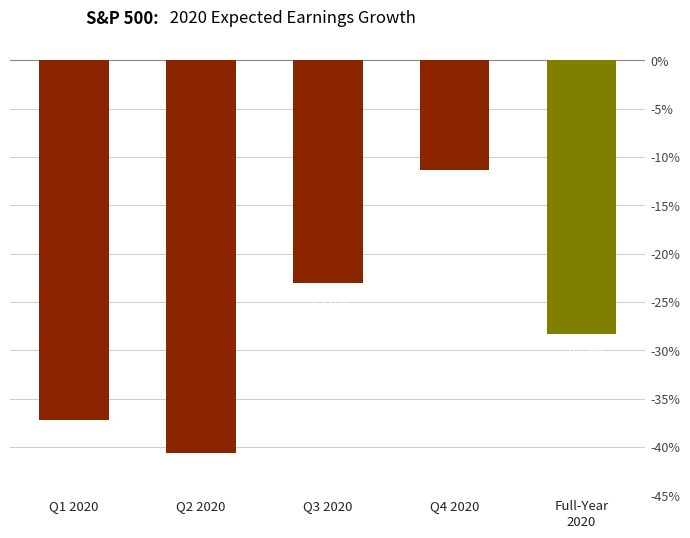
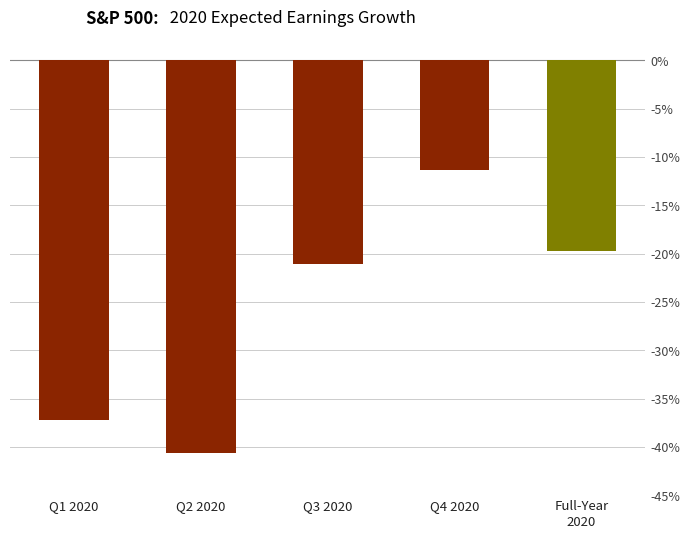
  {
    "Q1 2020": "-37%",
    "Q2 2020": "-41%",
-   "Q3 2020": "-23%",
+   "Q3 2020": "-21%",
    "Q4 2020": "-11%",
-   "Full-Year 2020": "-28%"
+   "Full-Year 2020": "-20%"
  }
